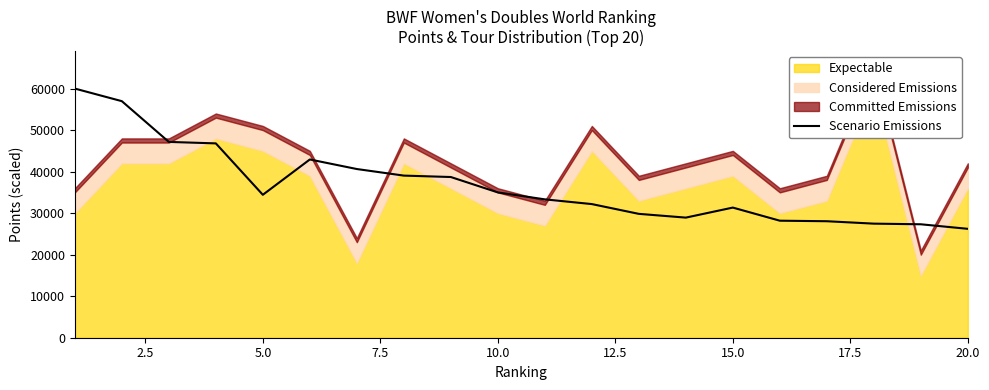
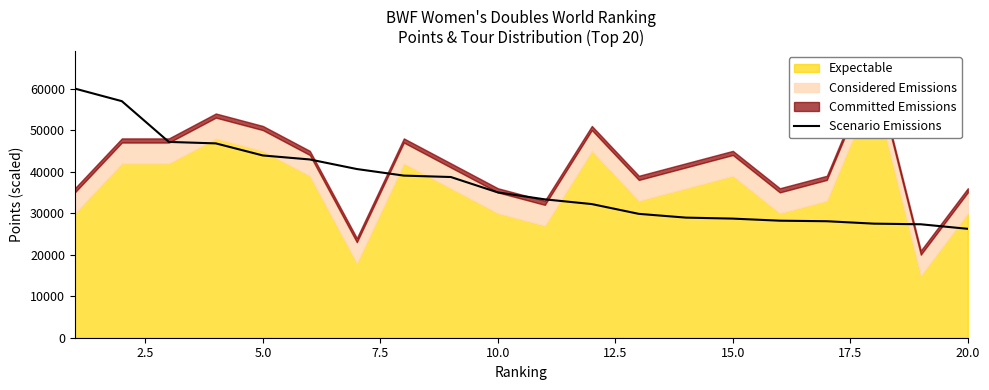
  {
    "Scenario Emissions": {
-     "5.0": 34000,
-     "15.0": 31000,
+     "5.0": 44000,
+     "15.0": 29000,
      "20.0": 26000
    },
    "Expectable": {
      "5.0": 45000,
      "10.0": 30000,
      "15.0": 39000,
-     "20.0": 36000
+     "20.0": 30000
    },
    "Considered Emissions": {
      "5.0": 5000,
      "15.0": 5000,
      "20.0": 5000
    },
    "Committed Emissions": {
      "5.0": 1000,
      "10.0": 1000,
      "15.0": 1000,
      "20.0": 1000
    }
  }
